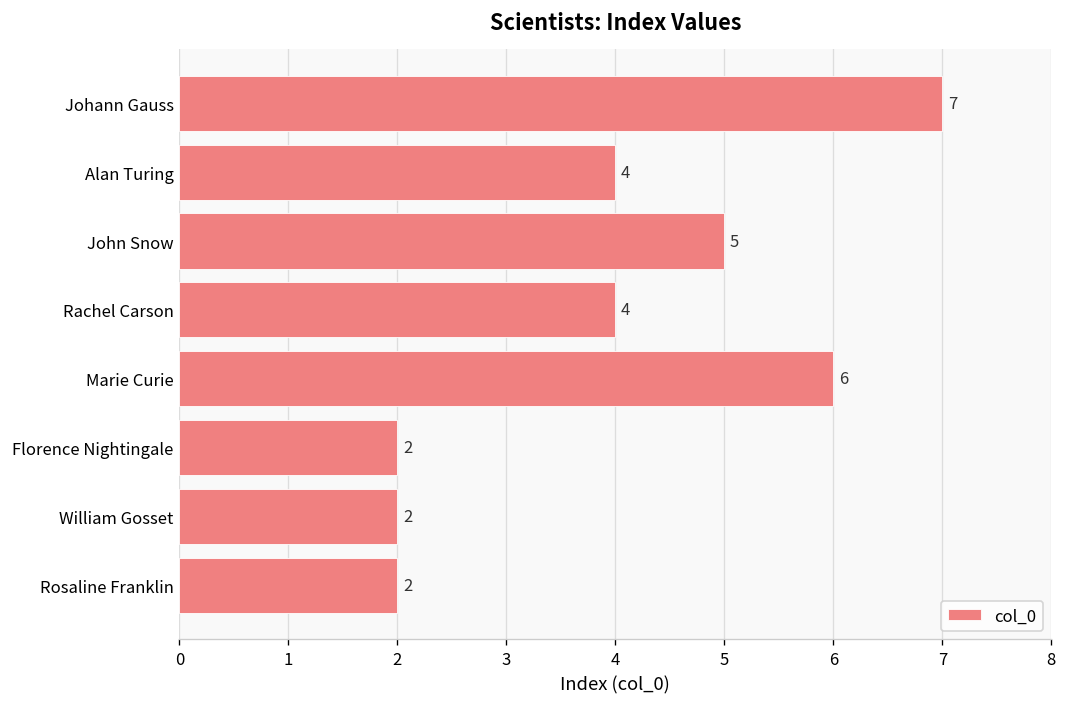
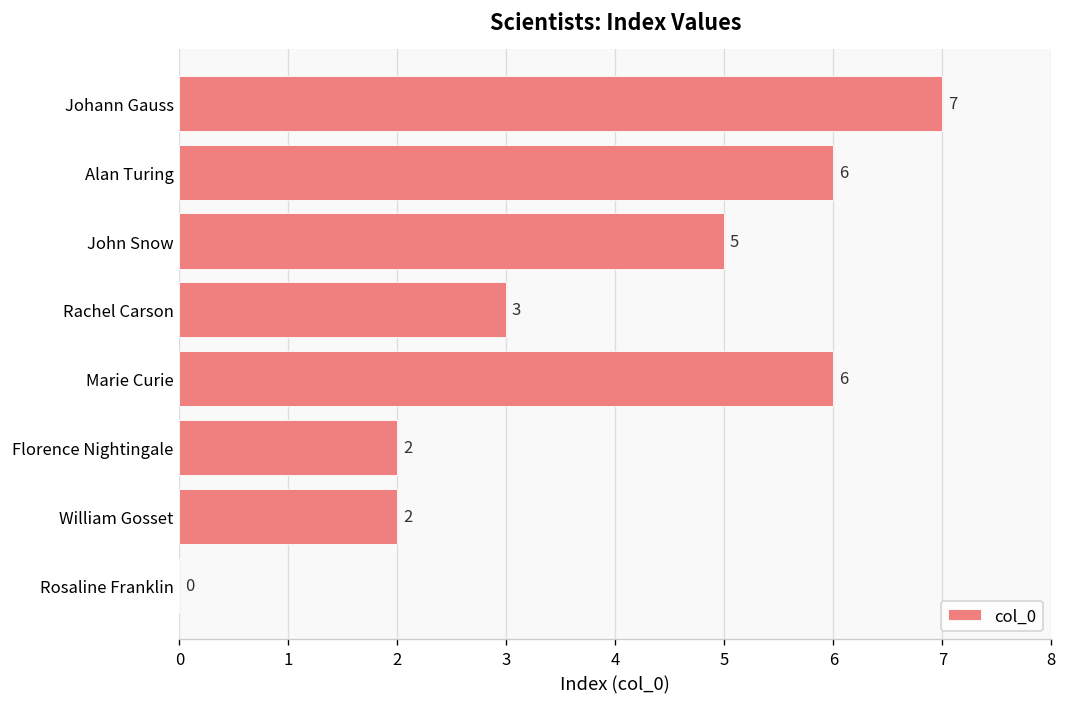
  {
    "Johann Gauss": 7,
-   "Alan Turing": 4,
+   "Alan Turing": 6,
    "John Snow": 5,
-   "Rachel Carson": 4,
+   "Rachel Carson": 3,
    "Marie Curie": 6,
    "Florence Nightingale": 2,
    "William Gosset": 2,
-   "Rosaline Franklin": 2
+   "Rosaline Franklin": 0
  }
